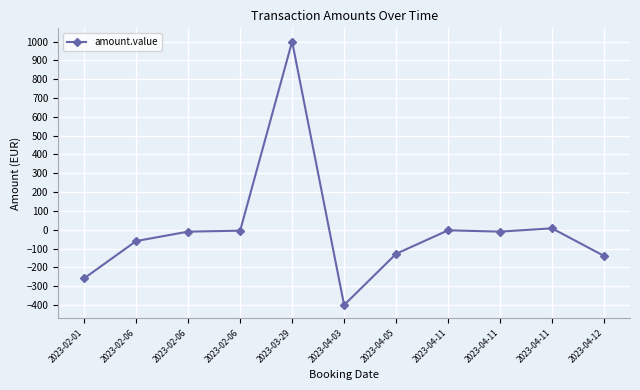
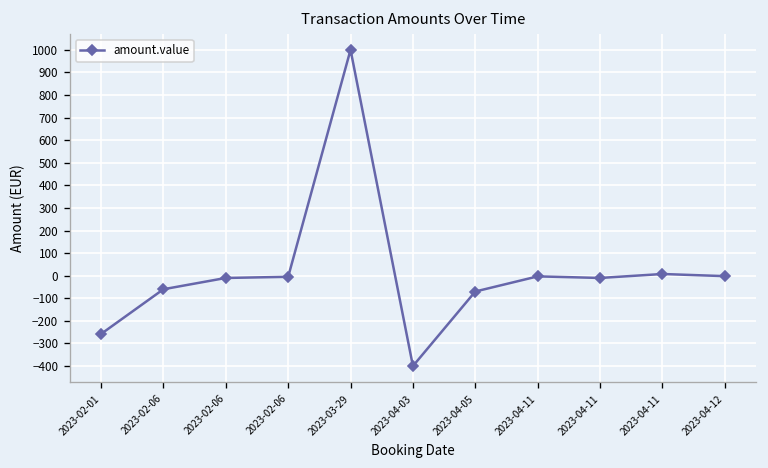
  {
    "2023-02-01": -260,
    "2023-03-29": 1000,
    "2023-04-03": -400,
-   "2023-04-05": -130,
-   "2023-04-12": -140
+   "2023-04-05": -70,
+   "2023-04-12": 0
  }
